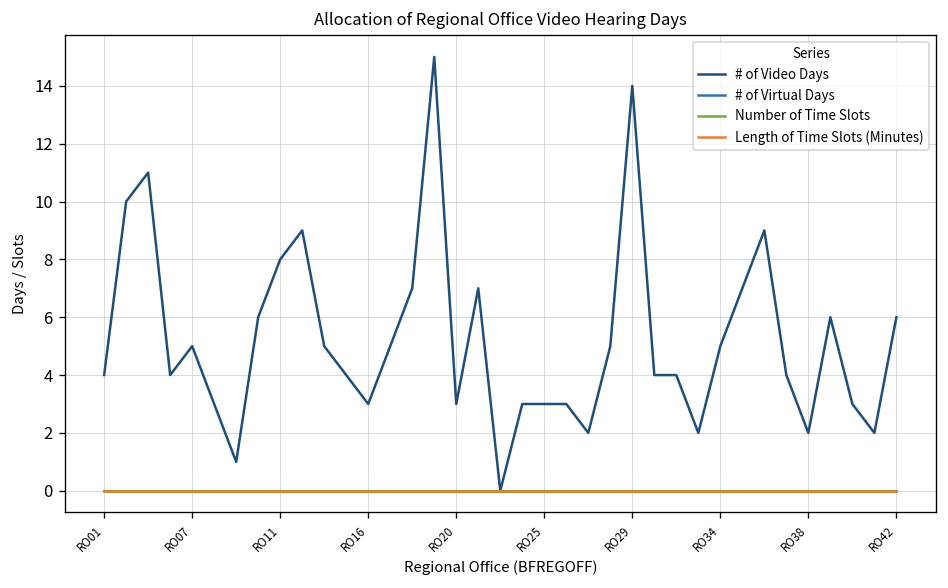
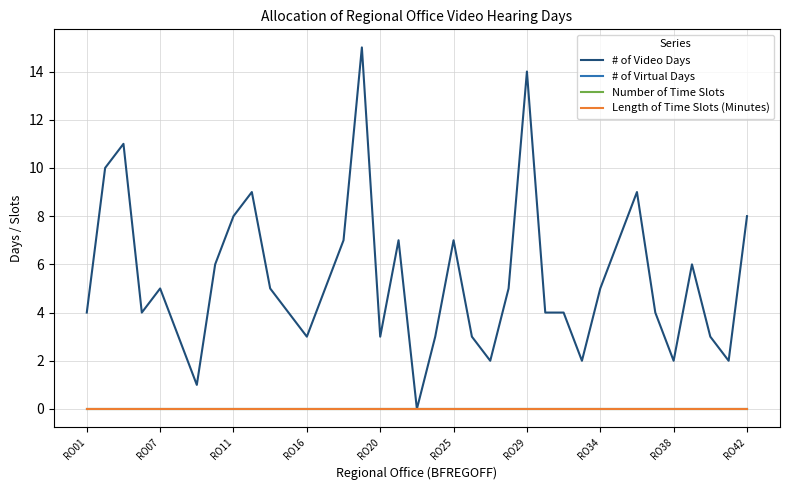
  {
    "# of Video Days": {
      "RO01": 4,
      "RO07": 5,
      "RO11": 8,
      "RO16": 3,
      "RO20": 3,
-     "RO25": 3,
+     "RO25": 7,
      "RO29": 14,
      "RO34": 5,
      "RO38": 2,
-     "RO42": 6
+     "RO42": 8
    },
    "Length of Time Slots (Minutes)": {
      "RO01": 0,
      "RO07": 0,
      "RO11": 0,
      "RO16": 0,
      "RO20": 0,
      "RO25": 0,
      "RO29": 0,
      "RO34": 0,
      "RO38": 0,
      "RO42": 0
    }
  }
